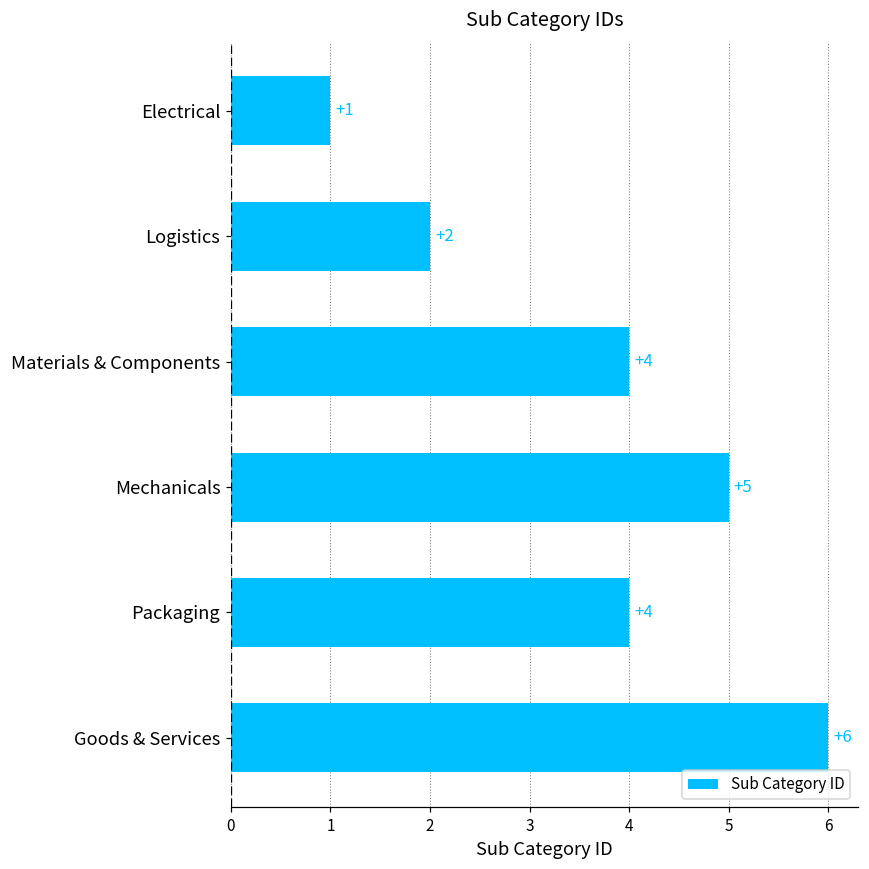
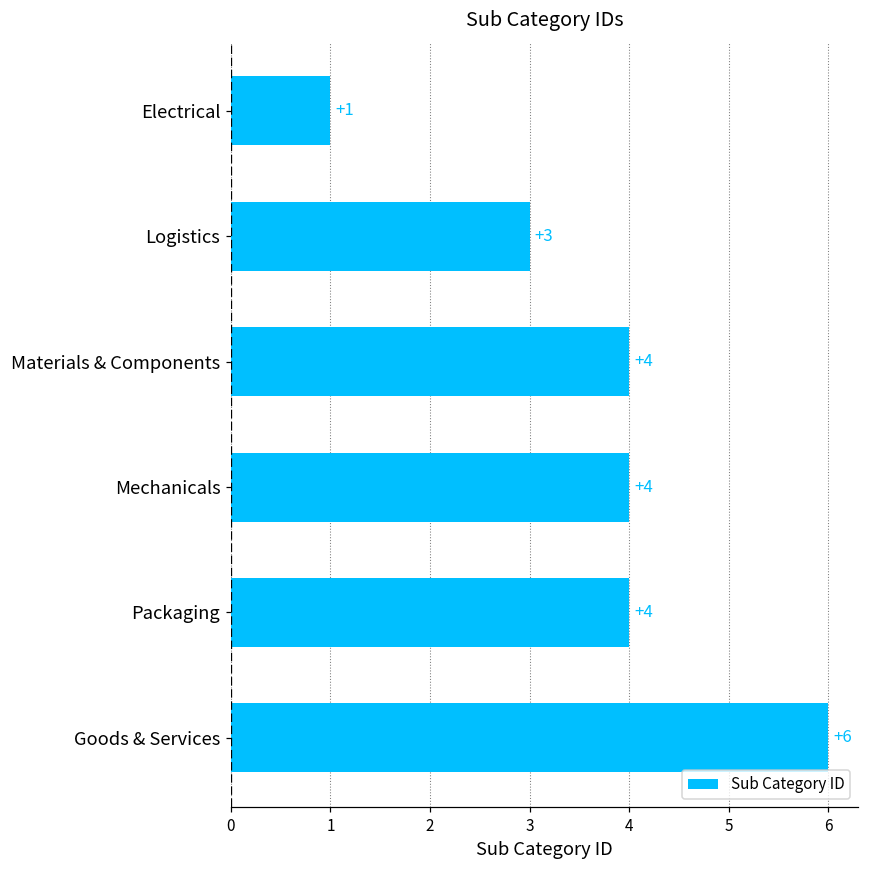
  {
    "Electrical": "+1",
-   "Logistics": "+2",
+   "Logistics": "+3",
    "Materials & Components": "+4",
-   "Mechanicals": "+5",
+   "Mechanicals": "+4",
    "Packaging": "+4",
    "Goods & Services": "+6"
  }
